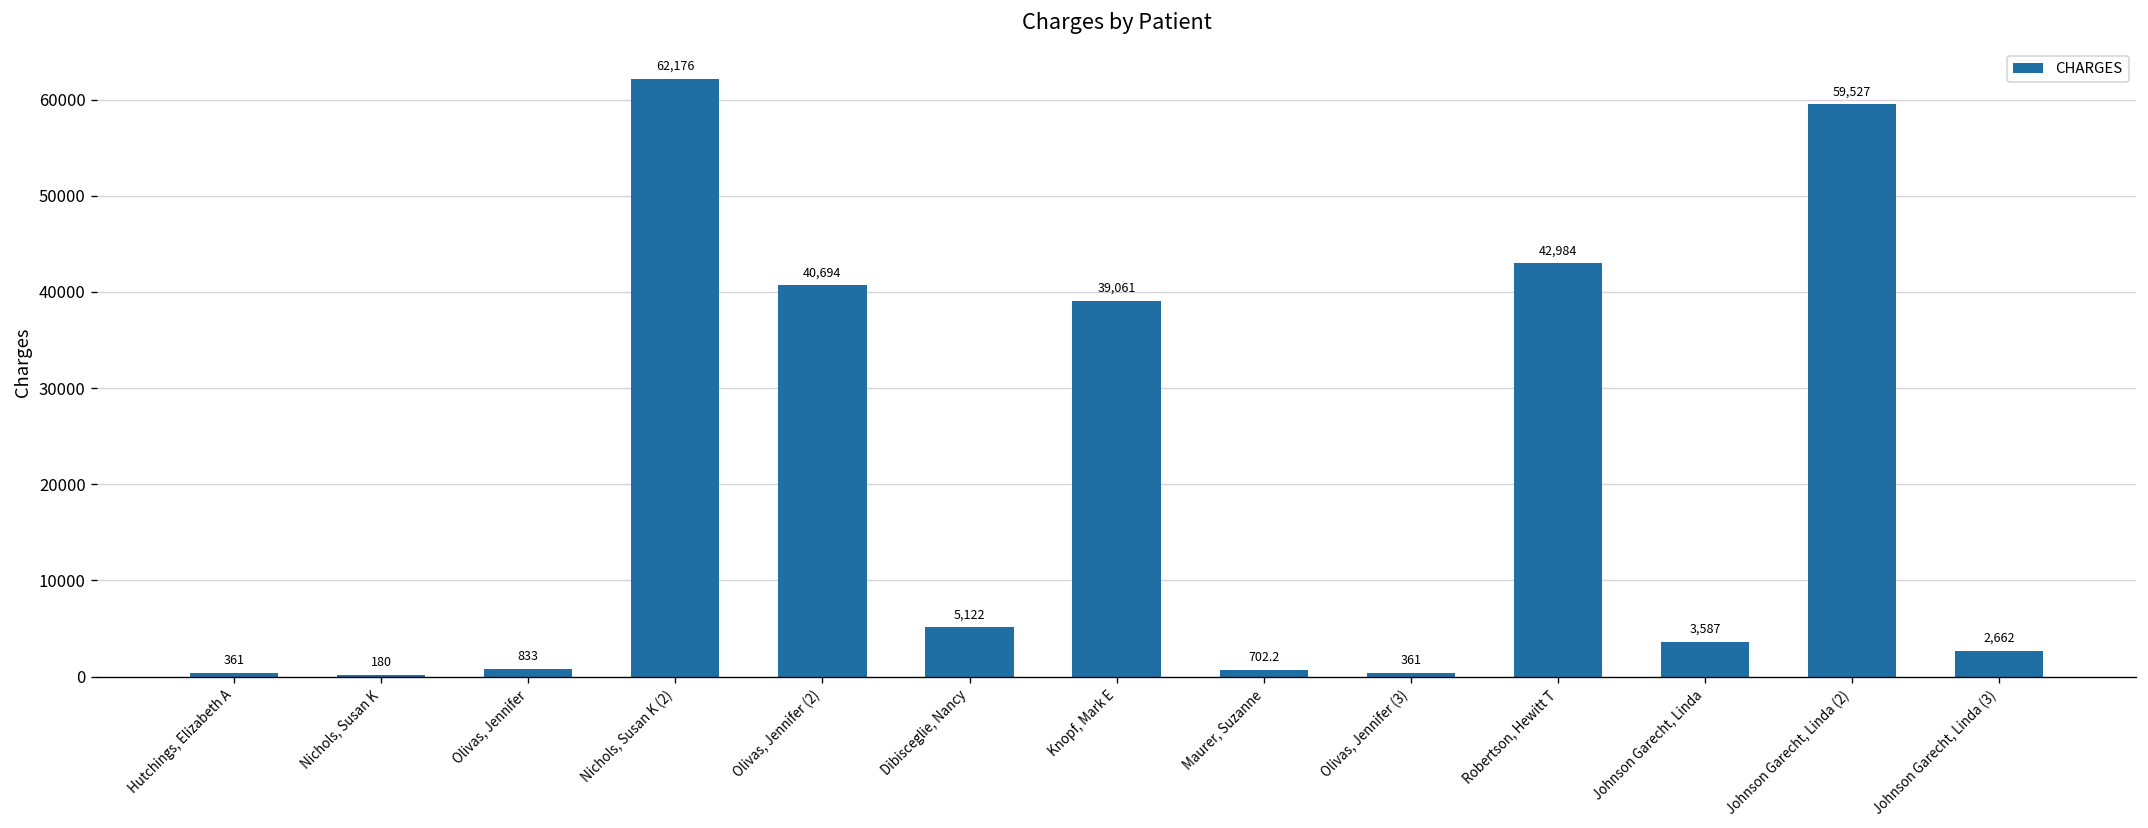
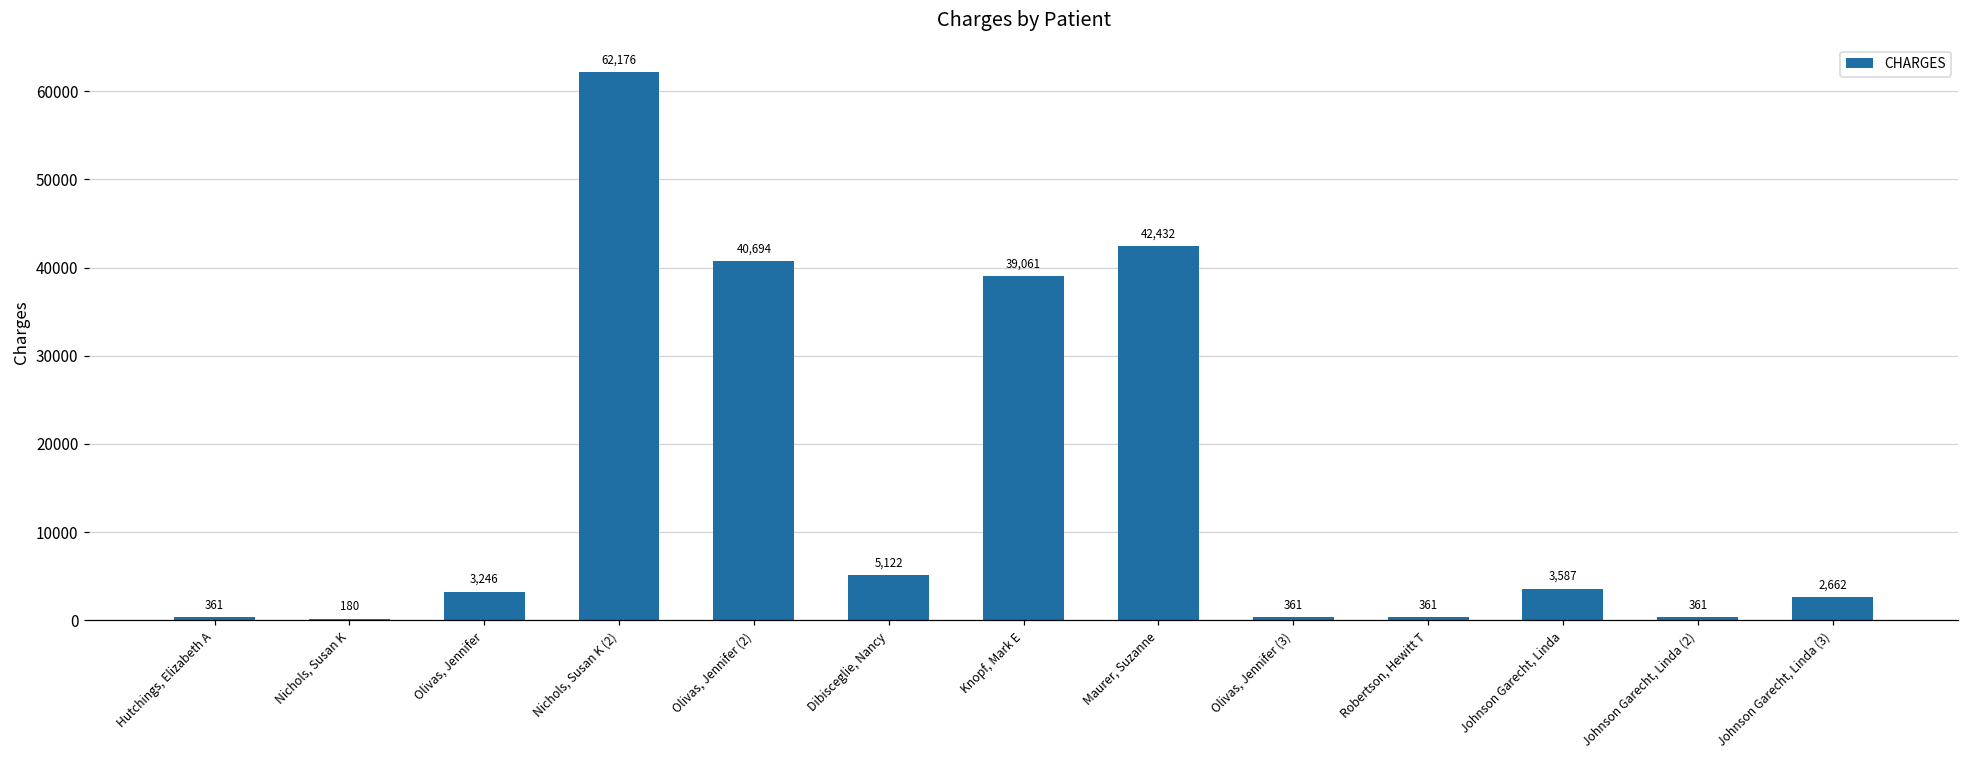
  {
    "Hutchings, Elizabeth A": "361",
    "Nichols, Susan K": "180",
-   "Olivas, Jennifer": "833",
+   "Olivas, Jennifer": "3,246",
    "Nichols, Susan K (2)": "62,176",
    "Olivas, Jennifer (2)": "40,694",
    "Dibisceglie, Nancy": "5,122",
    "Knopf, Mark E": "39,061",
-   "Maurer, Suzanne": "702.2",
+   "Maurer, Suzanne": "42,432",
    "Olivas, Jennifer (3)": "361",
-   "Robertson, Hewitt T": "42,984",
+   "Robertson, Hewitt T": "361",
    "Johnson Garecht, Linda": "3,587",
-   "Johnson Garecht, Linda (2)": "59,527",
+   "Johnson Garecht, Linda (2)": "361",
    "Johnson Garecht, Linda (3)": "2,662"
  }
